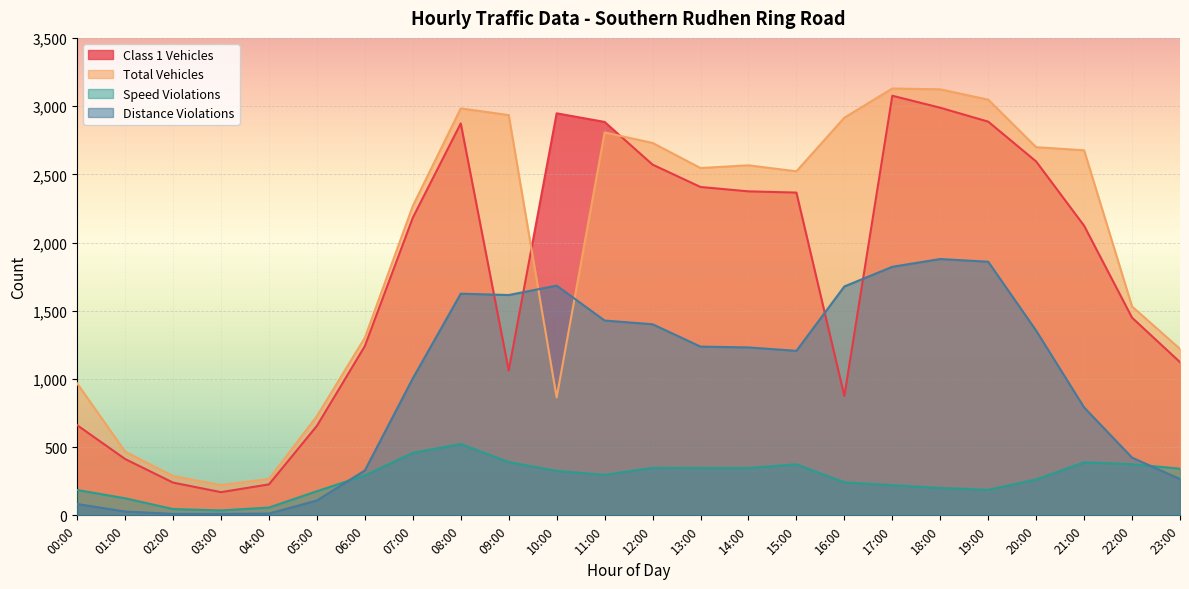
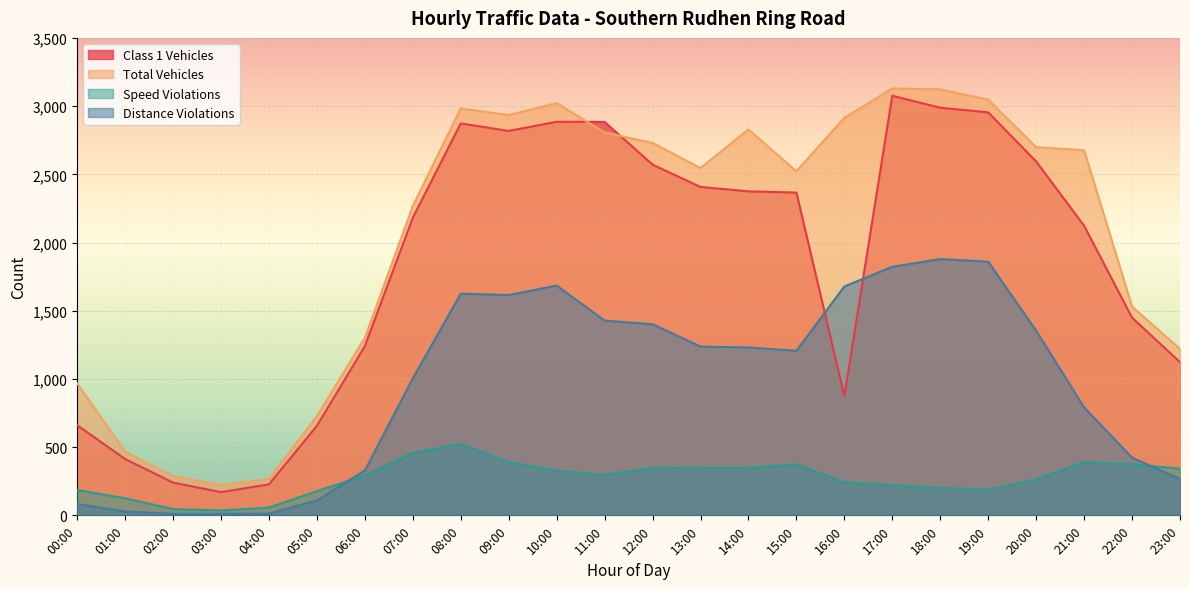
  {
    "Class 1 Vehicles": {
      "00:00": "660",
      "01:00": "410",
      "02:00": "240",
      "03:00": "170",
      "04:00": "230",
      "05:00": "660",
      "06:00": "1,240",
      "07:00": "2,180",
      "08:00": "2,870",
-     "09:00": "1,060",
-     "10:00": "2,950",
+     "09:00": "2,820",
+     "10:00": "2,890",
      "11:00": "2,880",
      "12:00": "2,570",
      "13:00": "2,410",
      "14:00": "2,380",
      "15:00": "2,370",
      "16:00": "880",
      "17:00": "3,080",
      "18:00": "2,990",
-     "19:00": "2,890",
+     "19:00": "2,950",
      "20:00": "2,590",
      "21:00": "2,120",
      "22:00": "1,450",
      "23:00": "1,120"
    },
    "Total Vehicles": {
      "00:00": "970",
      "01:00": "470",
      "02:00": "290",
      "03:00": "220",
      "04:00": "270",
      "05:00": "730",
      "06:00": "1,300",
      "07:00": "2,270",
      "08:00": "2,980",
      "09:00": "2,930",
-     "10:00": "860",
+     "10:00": "3,020",
      "11:00": "2,810",
      "12:00": "2,730",
      "13:00": "2,550",
-     "14:00": "2,570",
+     "14:00": "2,830",
      "15:00": "2,520",
      "16:00": "2,920",
      "17:00": "3,130",
      "18:00": "3,120",
      "19:00": "3,050",
      "20:00": "2,700",
      "21:00": "2,680",
      "22:00": "1,530",
      "23:00": "1,220"
    }
  }
